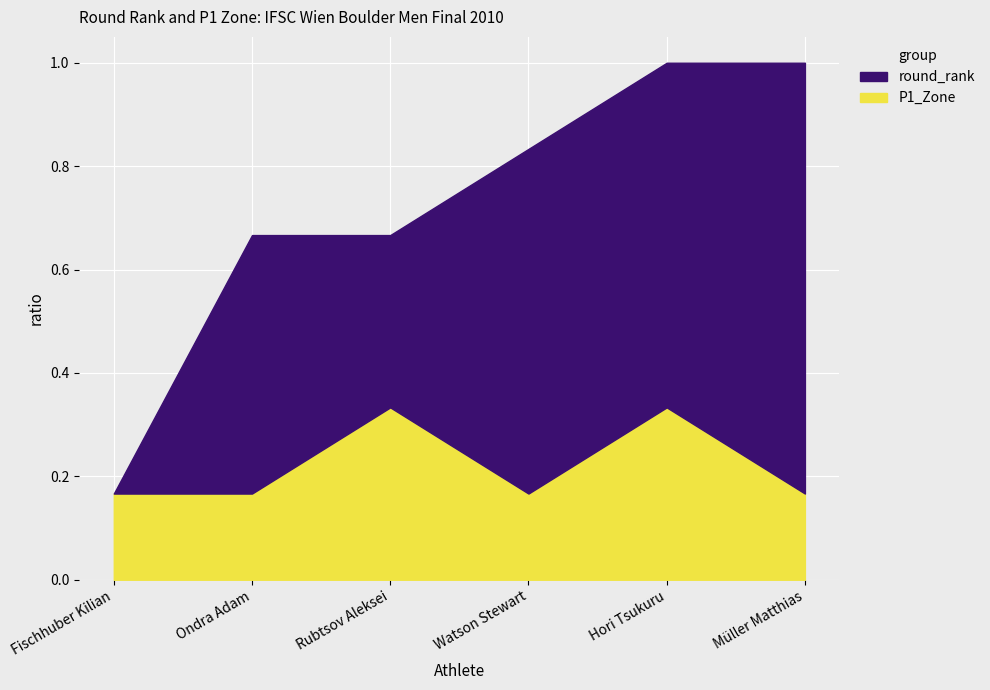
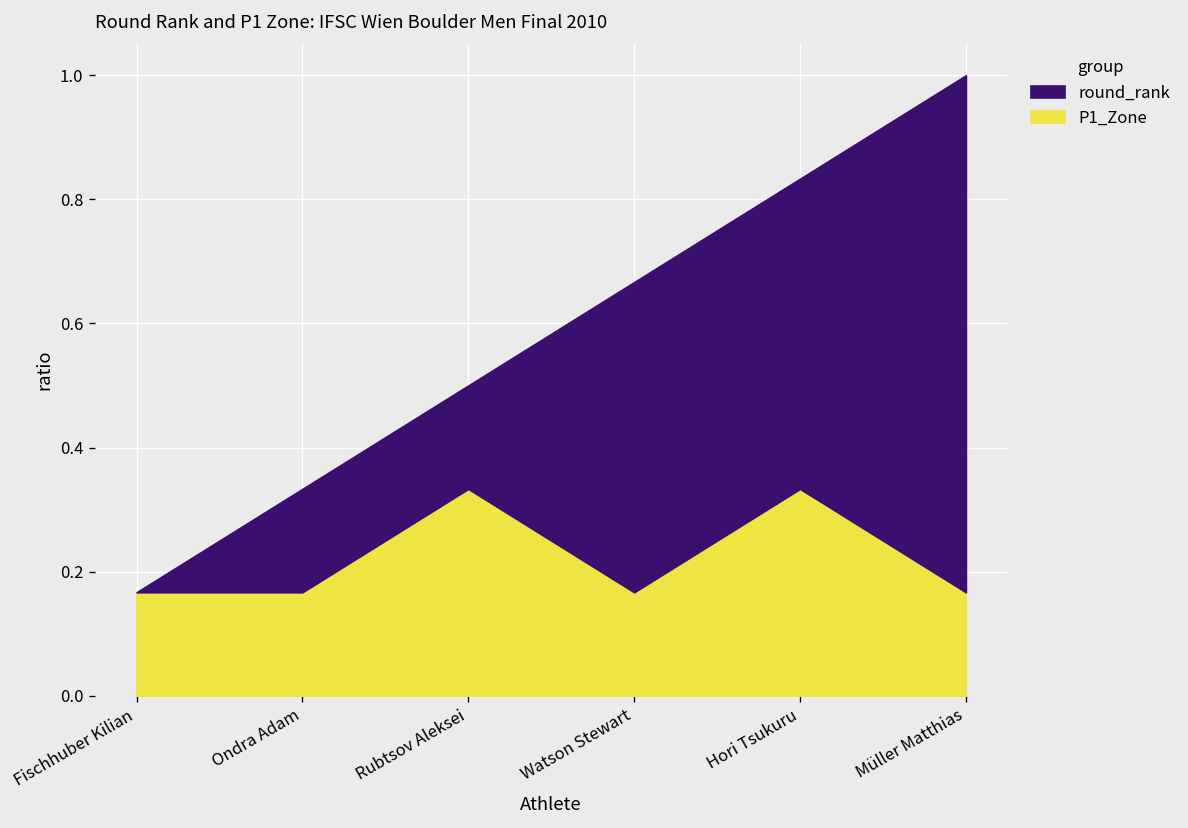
  {
    "round_rank": {
-     "Ondra Adam": 0.67,
-     "Rubtsov Aleksei": 0.67,
-     "Watson Stewart": 0.83,
-     "Hori Tsukuru": 1.00,
+     "Ondra Adam": 0.33,
+     "Rubtsov Aleksei": 0.50,
+     "Watson Stewart": 0.67,
+     "Hori Tsukuru": 0.83,
      "Müller Matthias": 1.00
    },
    "P1_Zone": {
      "Ondra Adam": 0.17,
      "Rubtsov Aleksei": 0.33,
      "Watson Stewart": 0.17,
      "Hori Tsukuru": 0.33,
      "Müller Matthias": 0.17
    }
  }
